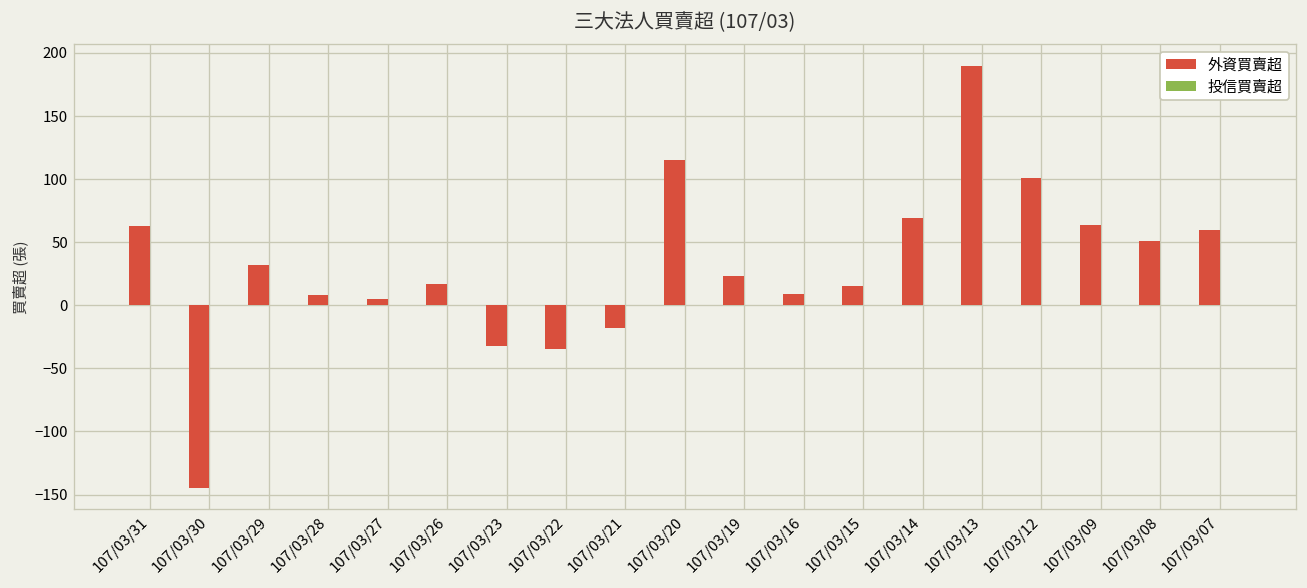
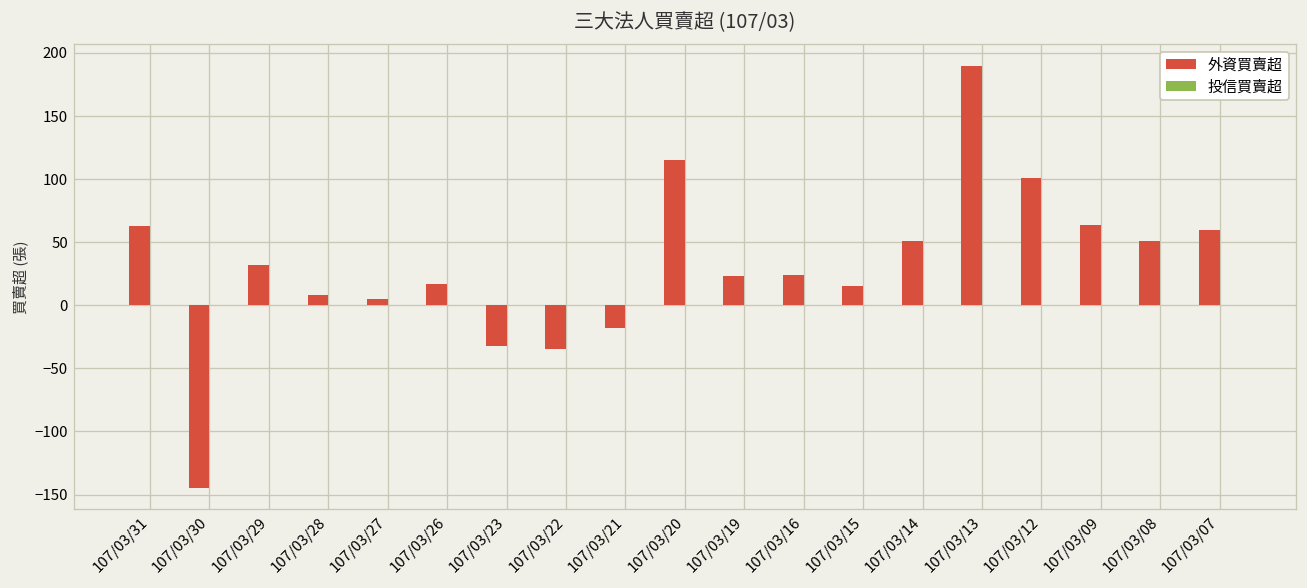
  {
    "外資買賣超": {
      "107/03/31": 63,
      "107/03/30": -145,
      "107/03/29": 32,
      "107/03/28": 8,
      "107/03/27": 5,
      "107/03/26": 17,
      "107/03/23": -32,
      "107/03/22": -35,
      "107/03/21": -18,
      "107/03/20": 115,
      "107/03/19": 23,
-     "107/03/16": 9,
+     "107/03/16": 24,
      "107/03/15": 15,
-     "107/03/14": 69,
+     "107/03/14": 51,
      "107/03/13": 190,
      "107/03/12": 101,
      "107/03/09": 64,
      "107/03/08": 51,
      "107/03/07": 60
    },
    "投信買賣超": {
      "107/03/31": 0,
      "107/03/30": 0,
      "107/03/29": 0,
      "107/03/28": 0,
      "107/03/27": 0,
      "107/03/26": 0,
      "107/03/23": 0,
      "107/03/22": 0,
      "107/03/21": 0,
      "107/03/20": 0,
      "107/03/19": 0,
      "107/03/16": 0,
      "107/03/15": 0,
      "107/03/14": 0,
      "107/03/13": 0,
      "107/03/12": 0,
      "107/03/09": 0,
      "107/03/08": 0,
      "107/03/07": 0
    }
  }
